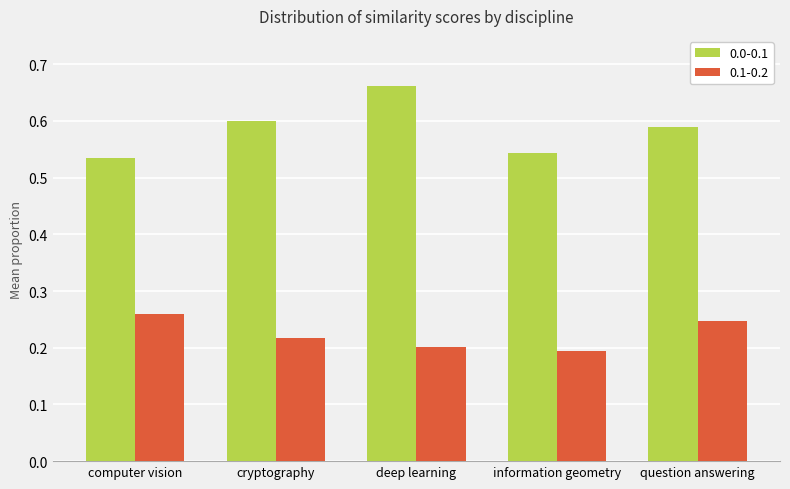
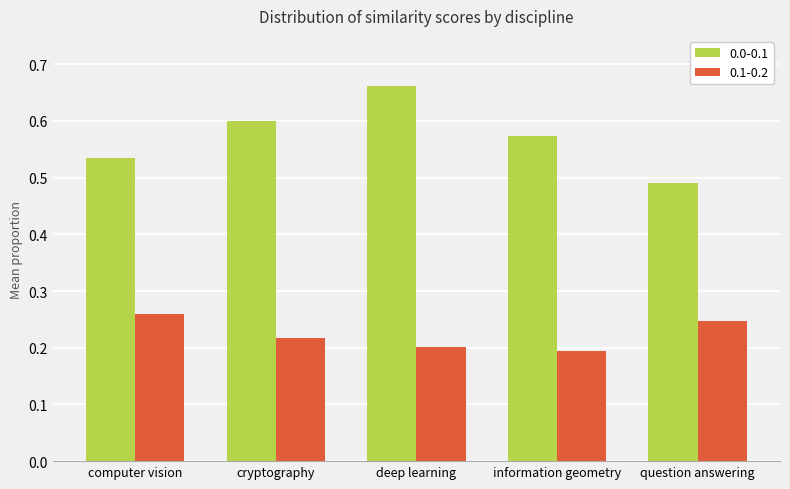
  {
    "0.0-0.1": {
      "computer vision": 0.54,
      "cryptography": 0.60,
      "deep learning": 0.66,
-     "information geometry": 0.54,
-     "question answering": 0.59
+     "information geometry": 0.57,
+     "question answering": 0.49
    },
    "0.1-0.2": {
      "computer vision": 0.26,
      "cryptography": 0.22,
      "deep learning": 0.20,
      "information geometry": 0.19,
      "question answering": 0.25
    }
  }
